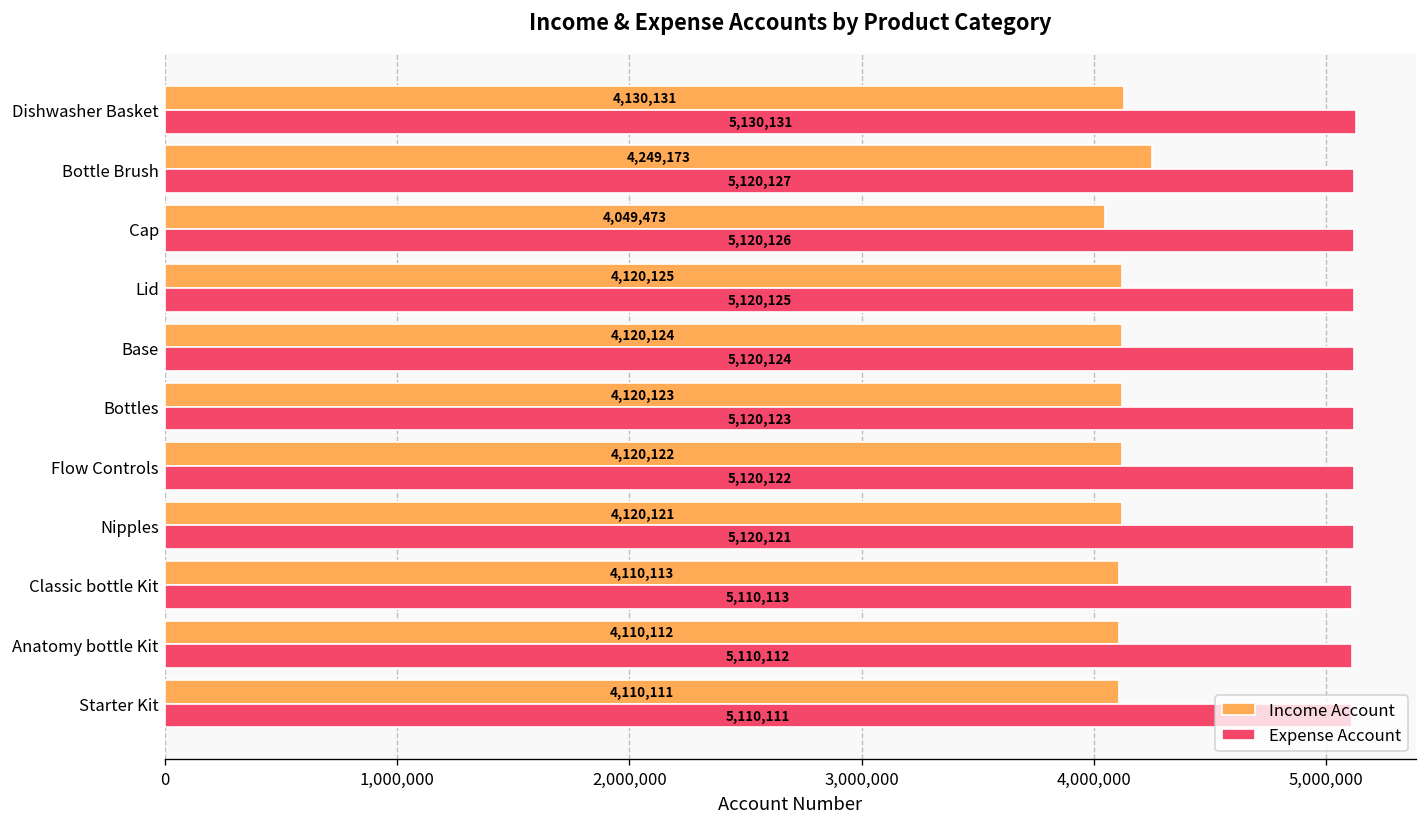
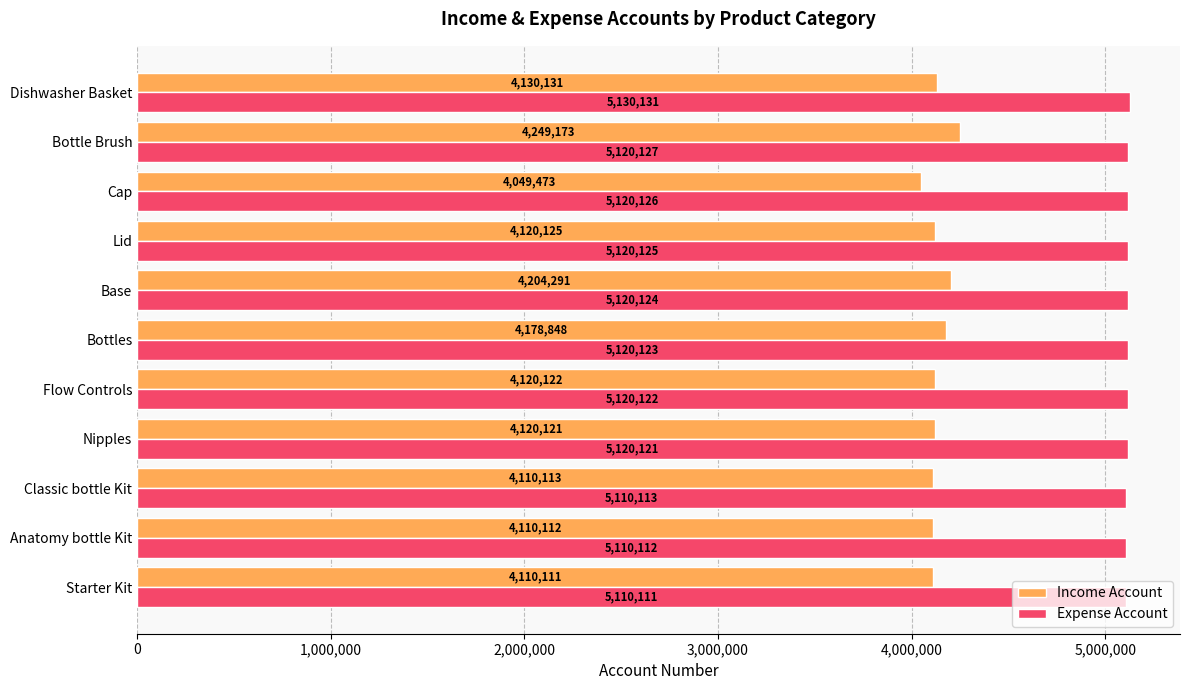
  {
    "Income Account": {
      "Dishwasher Basket": "4,130,131",
      "Bottle Brush": "4,249,173",
      "Cap": "4,049,473",
      "Lid": "4,120,125",
-     "Base": "4,120,124",
-     "Bottles": "4,120,123",
+     "Base": "4,204,291",
+     "Bottles": "4,178,848",
      "Flow Controls": "4,120,122",
      "Nipples": "4,120,121",
      "Classic bottle Kit": "4,110,113",
      "Anatomy bottle Kit": "4,110,112",
      "Starter Kit": "4,110,111"
    },
    "Expense Account": {
      "Dishwasher Basket": "5,130,131",
      "Bottle Brush": "5,120,127",
      "Cap": "5,120,126",
      "Lid": "5,120,125",
      "Base": "5,120,124",
      "Bottles": "5,120,123",
      "Flow Controls": "5,120,122",
      "Nipples": "5,120,121",
      "Classic bottle Kit": "5,110,113",
      "Anatomy bottle Kit": "5,110,112"
    }
  }
